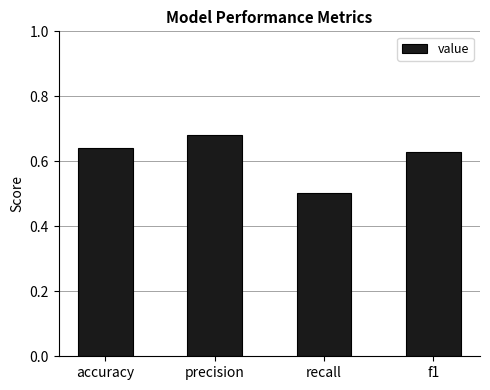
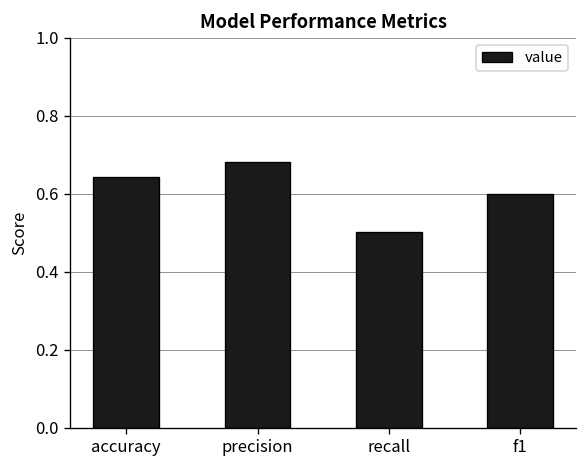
  {
    "accuracy": 0.64,
    "precision": 0.68,
    "recall": 0.50,
-   "f1": 0.63
+   "f1": 0.60
  }
